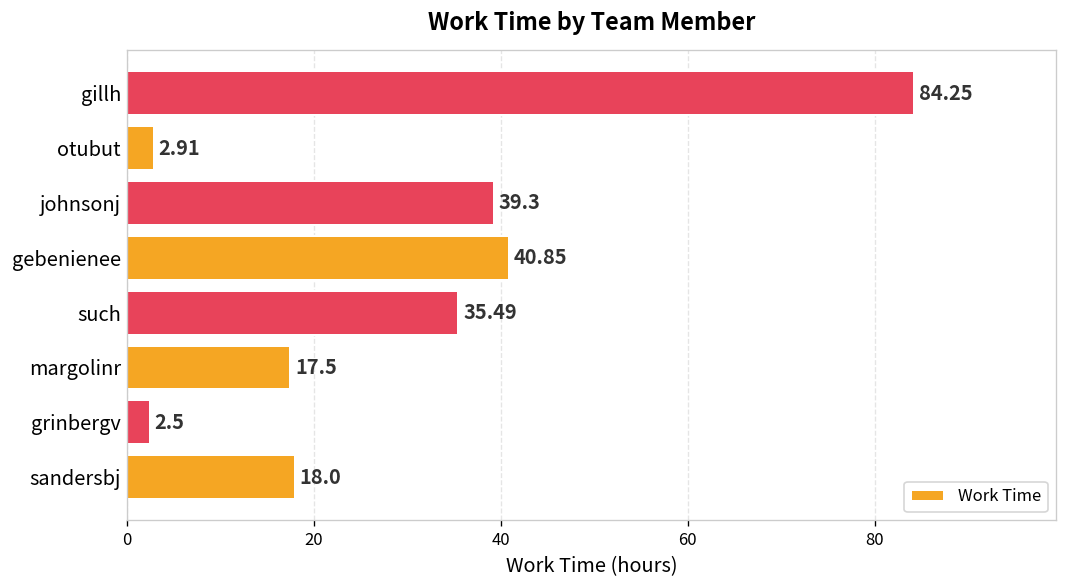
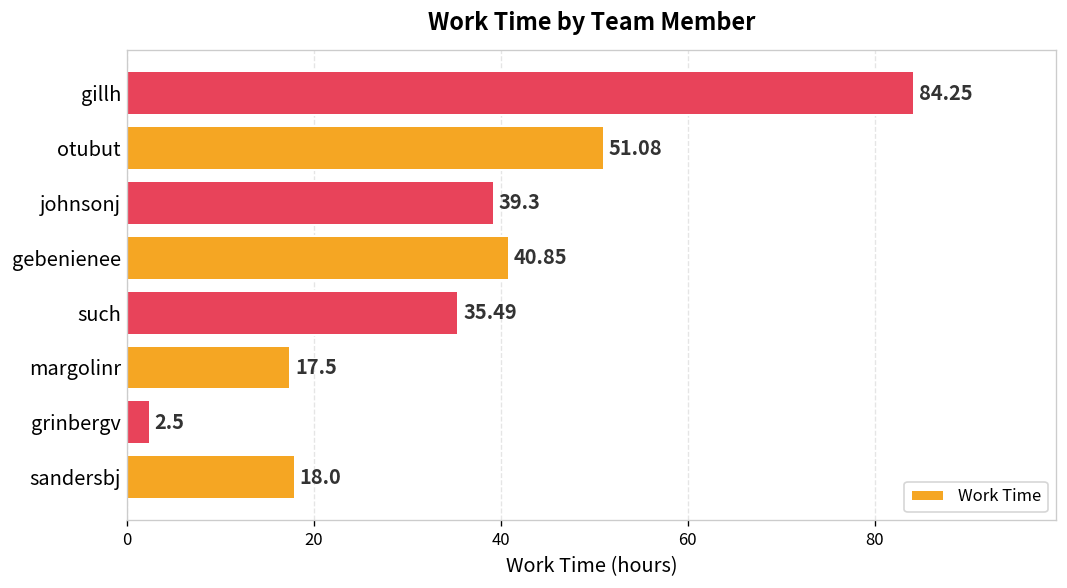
  {
    "gillh": 84.25,
-   "otubut": 2.91,
+   "otubut": 51.08,
    "johnsonj": 39.3,
    "gebenienee": 40.85,
    "such": 35.49,
    "margolinr": 17.5,
    "grinbergv": 2.5,
    "sandersbj": 18.0
  }
